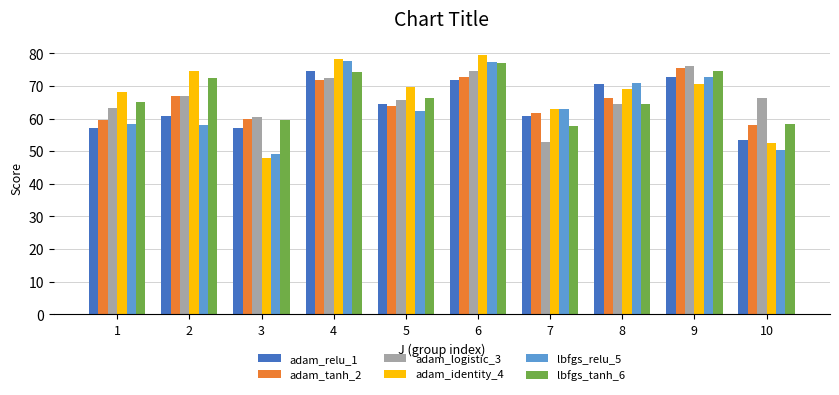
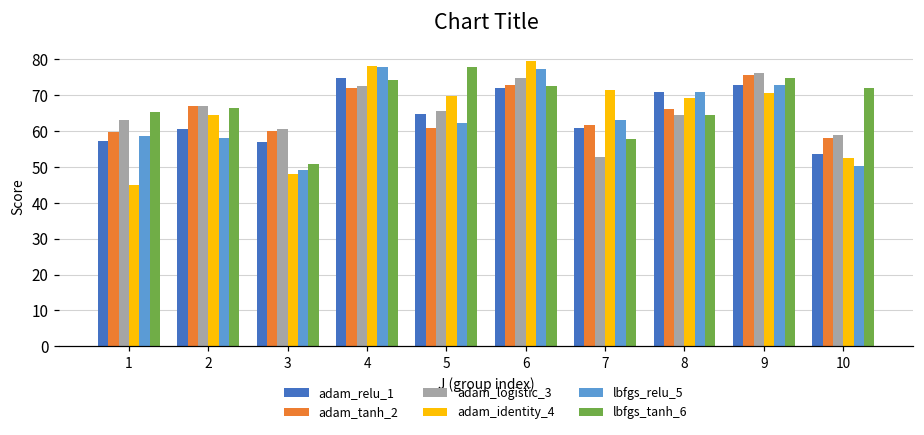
  {
    "adam_tanh_2": {
      "1": 60,
      "2": 67,
      "3": 60,
      "4": 72,
-     "5": 64,
+     "5": 61,
      "6": 73,
      "7": 62,
      "8": 66,
      "9": 76,
      "10": 58
    },
    "adam_logistic_3": {
      "1": 63,
      "2": 67,
      "3": 61,
      "4": 72,
      "5": 66,
      "6": 75,
      "7": 53,
      "8": 65,
      "9": 76,
-     "10": 66
+     "10": 59
    },
    "adam_identity_4": {
-     "1": 68,
-     "2": 75,
+     "1": 45,
+     "2": 64,
      "3": 48,
      "4": 78,
      "5": 70,
      "6": 80,
-     "7": 63,
+     "7": 71,
      "8": 69,
      "9": 70,
      "10": 53
    },
    "lbfgs_tanh_6": {
      "1": 65,
-     "2": 73,
-     "3": 60,
+     "2": 66,
+     "3": 51,
      "4": 74,
-     "5": 66,
-     "6": 77,
+     "5": 78,
+     "6": 73,
      "7": 58,
      "8": 64,
      "9": 75,
-     "10": 58
+     "10": 72
    }
  }
